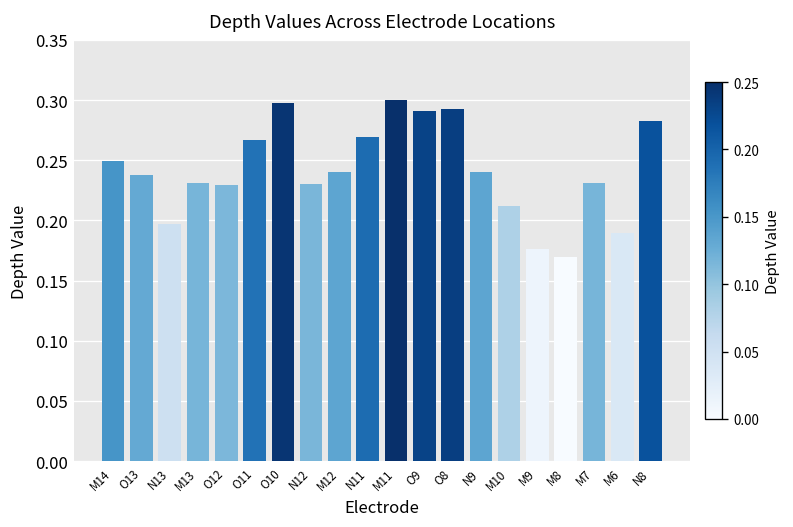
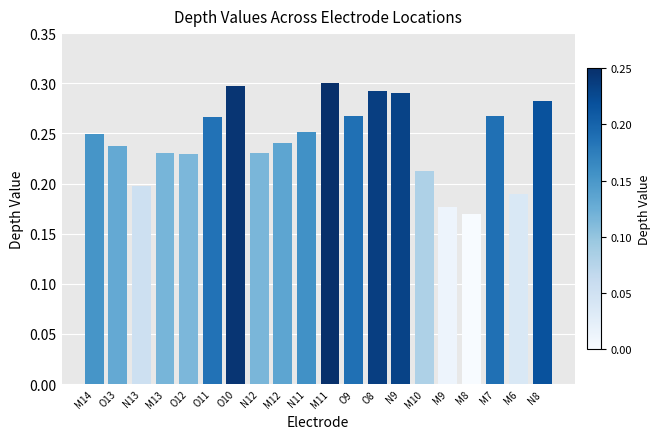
  {
    "M14": 0.249,
    "O13": 0.238,
    "N13": 0.197,
    "M13": 0.231,
    "O12": 0.229,
    "O11": 0.267,
    "O10": 0.297,
    "N12": 0.230,
    "M12": 0.240,
-   "N11": 0.270,
+   "N11": 0.252,
    "M11": 0.300,
-   "O9": 0.291,
+   "O9": 0.268,
    "O8": 0.293,
-   "N9": 0.240,
+   "N9": 0.291,
    "M10": 0.212,
    "M9": 0.177,
    "M8": 0.170,
-   "M7": 0.231,
+   "M7": 0.268,
    "M6": 0.189,
    "N8": 0.283
  }
